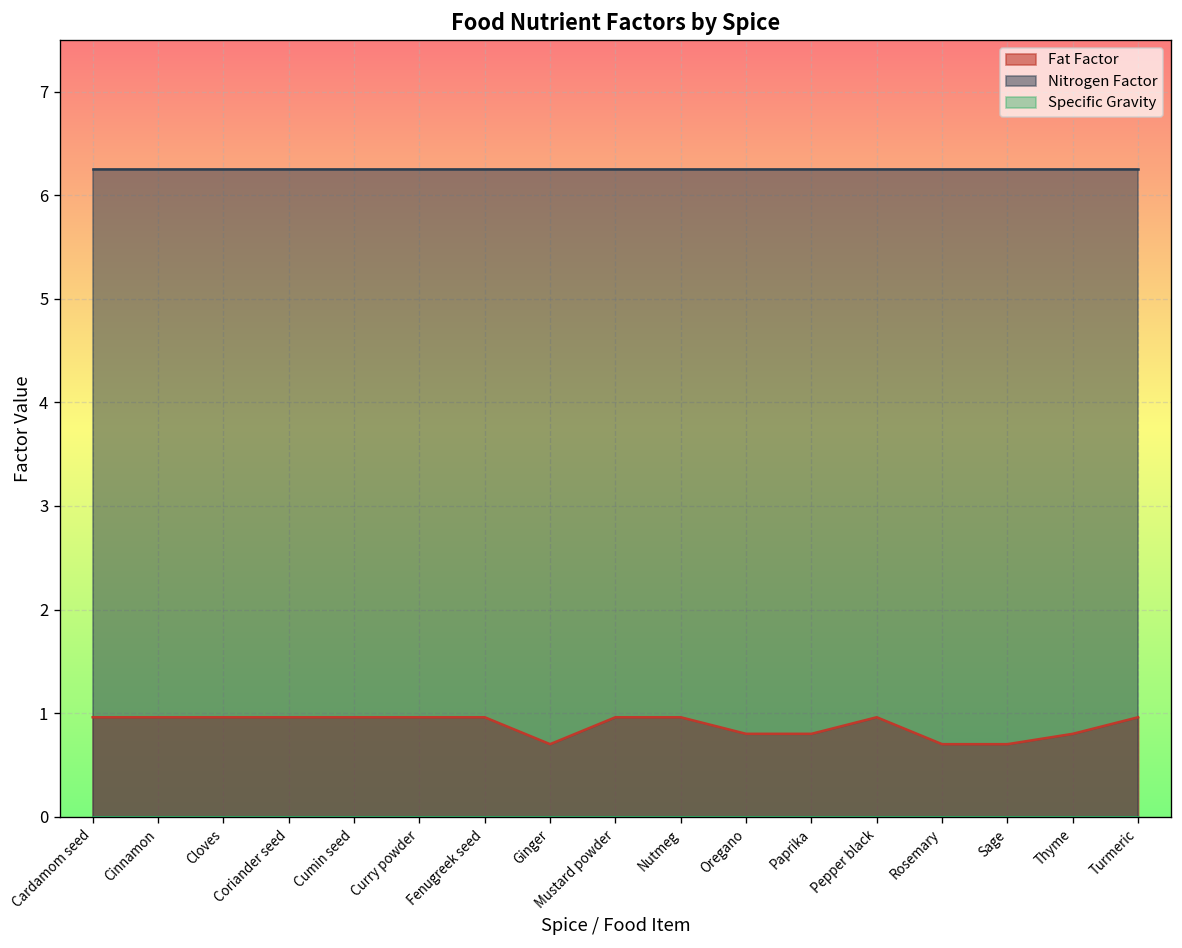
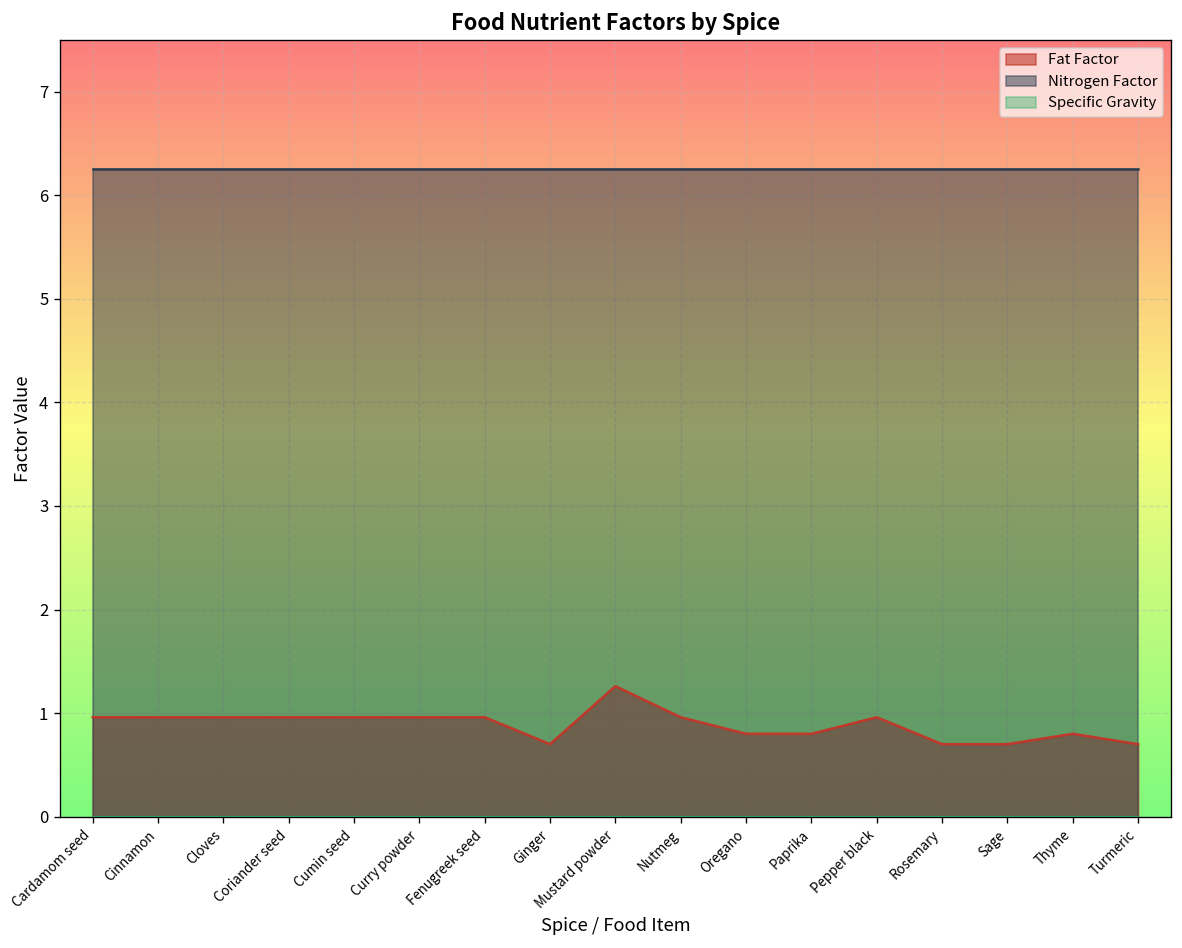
  {
    "Fat Factor": {
      "Cardamom seed": 1.0,
      "Cinnamon": 1.0,
      "Cloves": 1.0,
      "Coriander seed": 1.0,
      "Cumin seed": 1.0,
      "Curry powder": 1.0,
      "Fenugreek seed": 1.0,
      "Ginger": 0.7,
-     "Mustard powder": 1.0,
+     "Mustard powder": 1.3,
      "Nutmeg": 1.0,
      "Oregano": 0.8,
      "Paprika": 0.8,
      "Pepper black": 1.0,
      "Rosemary": 0.7,
      "Sage": 0.7,
      "Thyme": 0.8,
-     "Turmeric": 1.0
+     "Turmeric": 0.7
    },
    "Nitrogen Factor": {
      "Cardamom seed": 6.3,
      "Cinnamon": 6.3,
      "Cloves": 6.3,
      "Coriander seed": 6.3,
      "Cumin seed": 6.3,
      "Curry powder": 6.3,
      "Fenugreek seed": 6.3,
      "Ginger": 6.3,
      "Mustard powder": 6.3,
      "Nutmeg": 6.3,
      "Oregano": 6.3,
      "Paprika": 6.3,
      "Pepper black": 6.3,
      "Rosemary": 6.3,
      "Sage": 6.3,
      "Thyme": 6.3,
      "Turmeric": 6.3
    },
    "Specific Gravity": {
      "Cardamom seed": 0.0,
      "Cinnamon": 0.0,
      "Cloves": 0.0,
      "Coriander seed": 0.0,
      "Cumin seed": 0.0,
      "Curry powder": 0.0,
      "Fenugreek seed": 0.0,
      "Ginger": 0.0,
      "Mustard powder": 0.0,
      "Nutmeg": 0.0,
      "Oregano": 0.0,
      "Paprika": 0.0,
      "Pepper black": 0.0,
      "Rosemary": 0.0,
      "Sage": 0.0,
      "Thyme": 0.0,
      "Turmeric": 0.0
    }
  }
